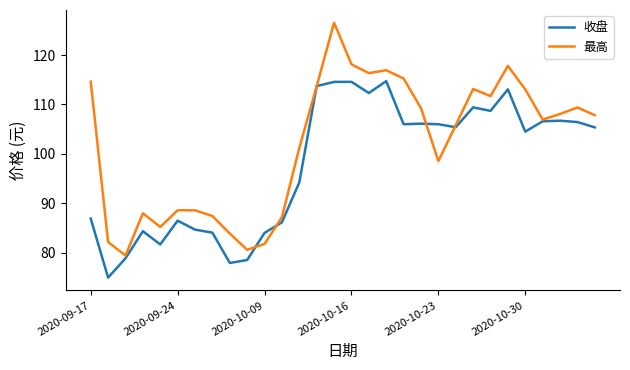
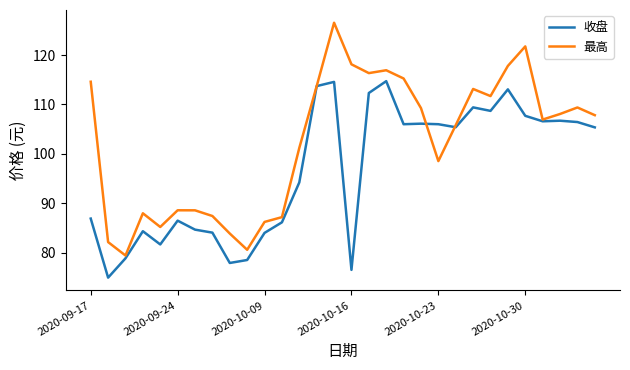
  {
    "收盘": {
      "2020-09-17": 87,
      "2020-09-24": 86,
      "2020-10-09": 84,
-     "2020-10-16": 115,
+     "2020-10-16": 77,
      "2020-10-23": 106,
-     "2020-10-30": 105
+     "2020-10-30": 108
    },
    "最高": {
      "2020-09-17": 115,
      "2020-09-24": 89,
-     "2020-10-09": 82,
+     "2020-10-09": 86,
      "2020-10-16": 118,
      "2020-10-23": 99,
-     "2020-10-30": 113
+     "2020-10-30": 122
    }
  }
